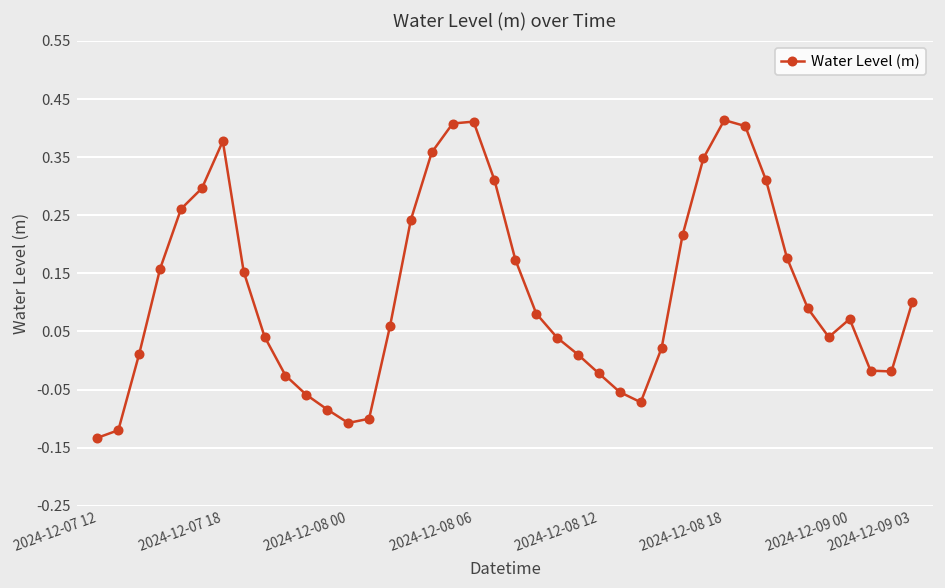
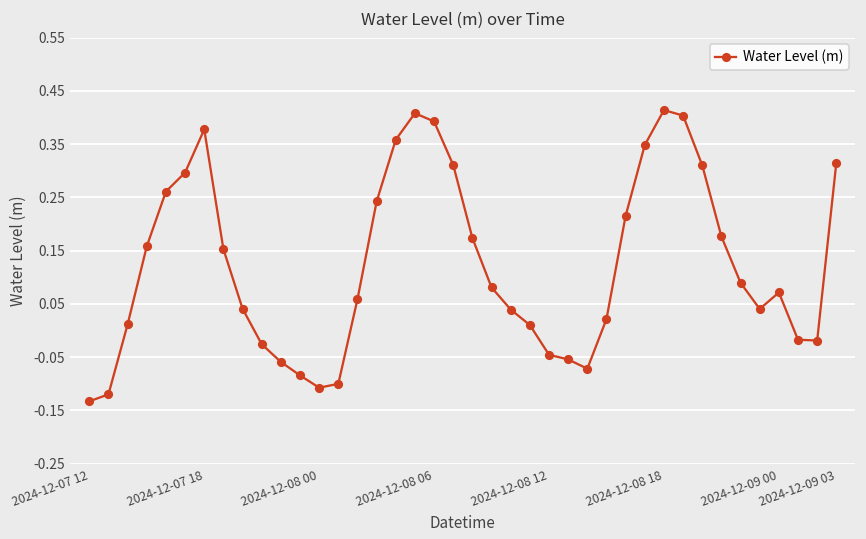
  {
    "2024-12-07 12": -0.13,
    "2024-12-07 18": 0.38,
    "2024-12-08 00": -0.11,
-   "2024-12-08 06": 0.41,
-   "2024-12-08 12": -0.02,
+   "2024-12-08 06": 0.39,
+   "2024-12-08 12": -0.05,
    "2024-12-08 18": 0.41,
    "2024-12-09 00": 0.07,
-   "2024-12-09 03": 0.10
+   "2024-12-09 03": 0.31
  }
